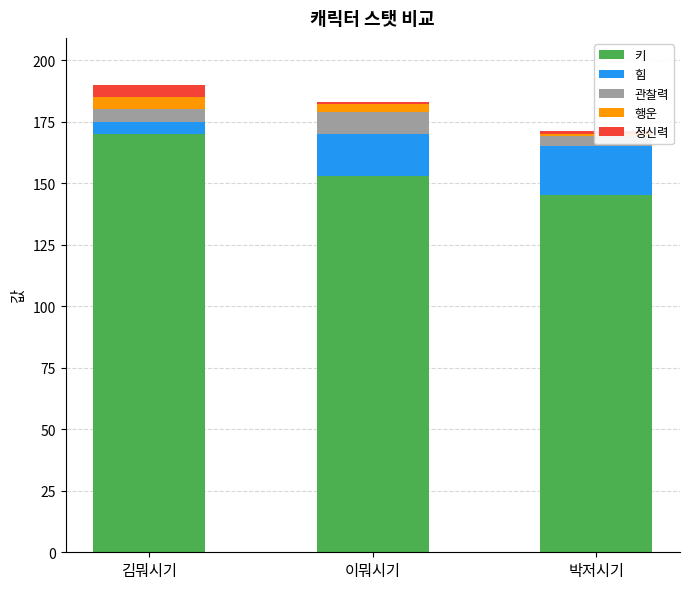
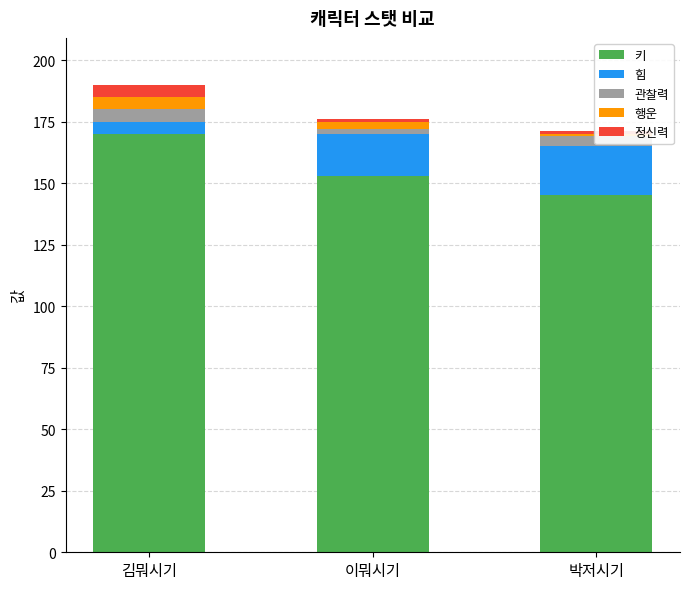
  {
    "키": {
      "김뭐시기": 170,
      "이뭐시기": 153,
      "박저시기": 145
    },
    "힘": {
      "김뭐시기": 5,
      "이뭐시기": 17,
      "박저시기": 20
    },
    "관찰력": {
      "김뭐시기": 5,
-     "이뭐시기": 9
+     "이뭐시기": 2
    },
    "행운": {
      "김뭐시기": 5,
      "이뭐시기": 3
    },
    "정신력": {
      "김뭐시기": 5
    }
  }
